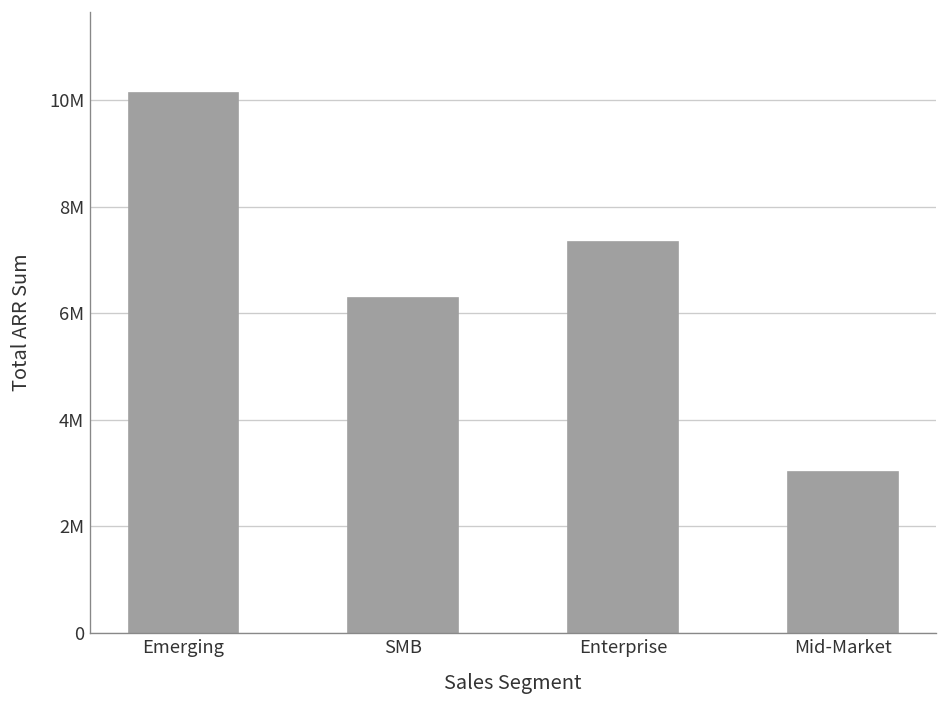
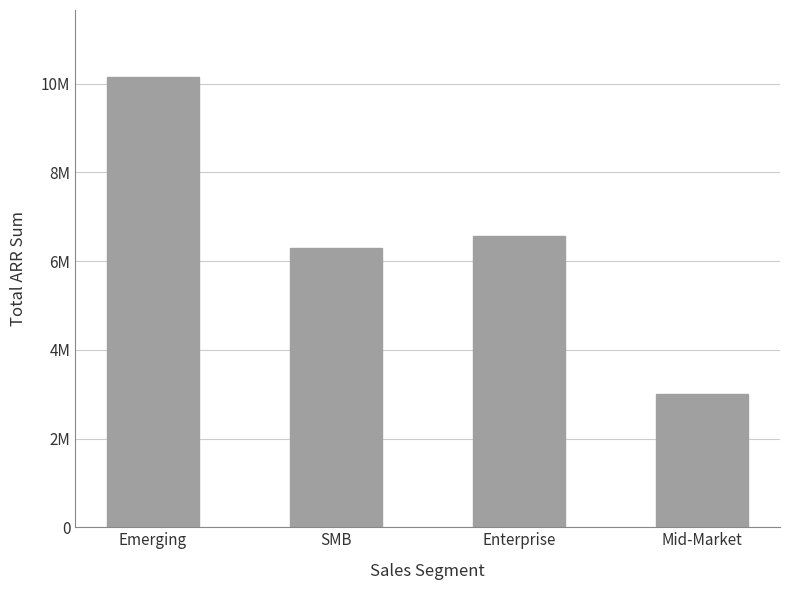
  {
    "Emerging": 10100000,
    "SMB": 6300000,
-   "Enterprise": 7300000,
+   "Enterprise": 6600000,
    "Mid-Market": 3000000
  }
